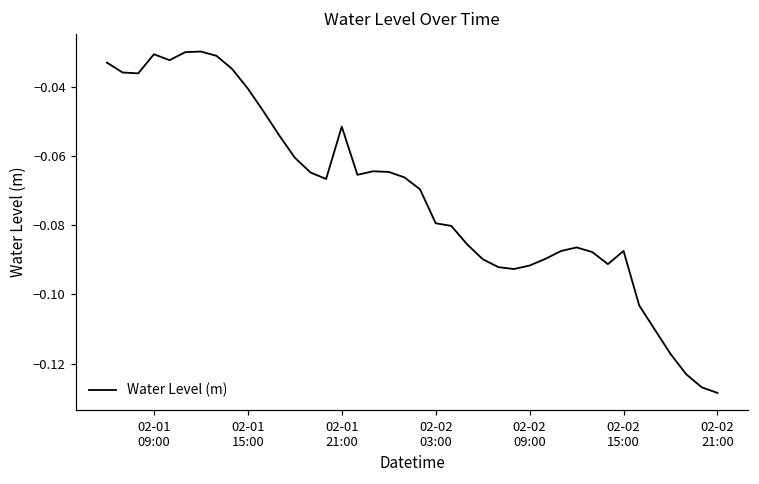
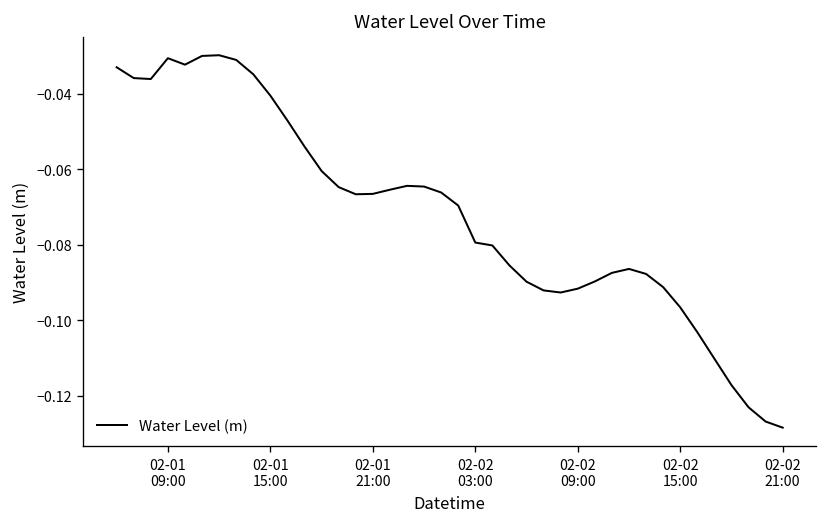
  {
    "02-01 09:00": -0.031,
    "02-01 15:00": -0.040,
-   "02-01 21:00": -0.051,
+   "02-01 21:00": -0.067,
    "02-02 03:00": -0.079,
    "02-02 09:00": -0.092,
-   "02-02 15:00": -0.087,
+   "02-02 15:00": -0.097,
    "02-02 21:00": -0.128
  }
